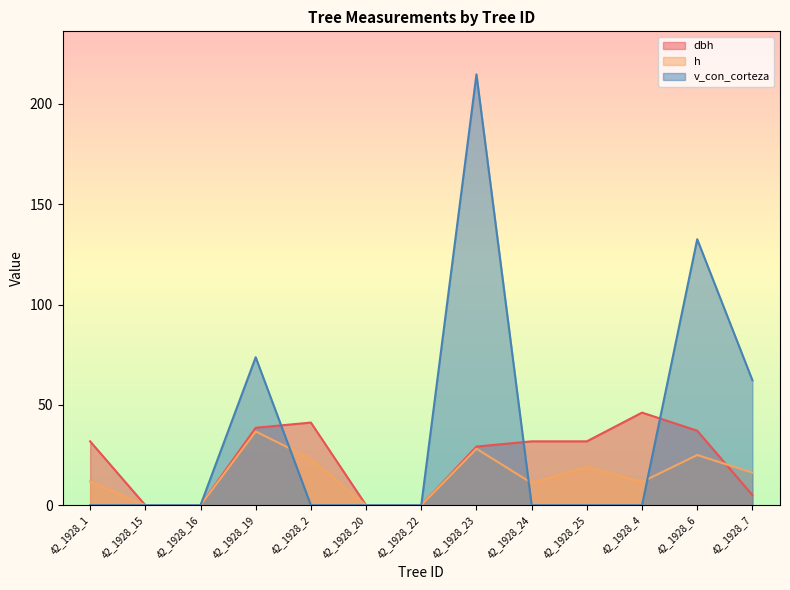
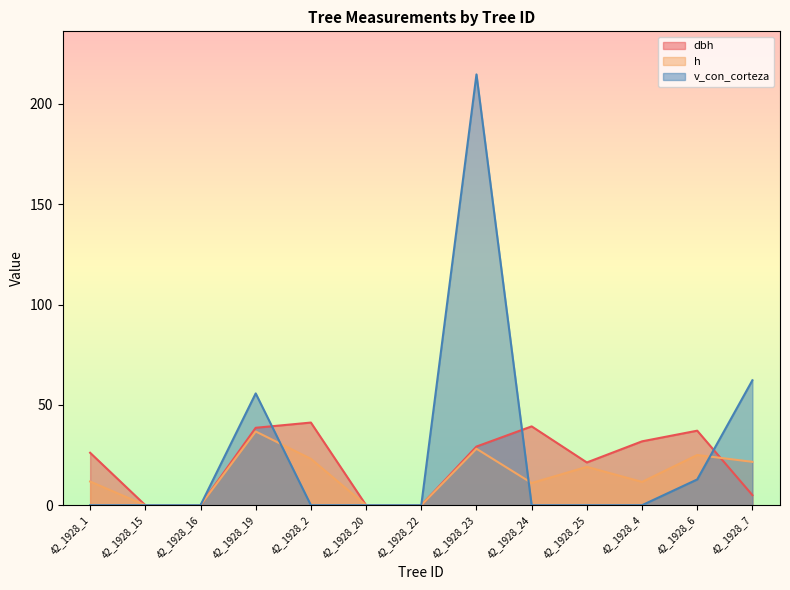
  {
    "dbh": {
-     "42_1928_1": 32,
+     "42_1928_1": 26,
      "42_1928_19": 39,
      "42_1928_2": 41,
-     "42_1928_24": 32,
-     "42_1928_25": 32,
-     "42_1928_4": 46,
+     "42_1928_24": 39,
+     "42_1928_25": 21,
+     "42_1928_4": 32,
      "42_1928_6": 37,
      "42_1928_7": 5
    },
    "h": {
      "42_1928_1": 12,
      "42_1928_19": 37,
      "42_1928_2": 23,
      "42_1928_24": 11,
      "42_1928_25": 19,
      "42_1928_4": 12,
      "42_1928_6": 25,
-     "42_1928_7": 16
+     "42_1928_7": 22
    },
    "v_con_corteza": {
      "42_1928_1": 0,
-     "42_1928_19": 74,
+     "42_1928_19": 56,
      "42_1928_2": 0,
      "42_1928_23": 215,
      "42_1928_24": 0,
      "42_1928_25": 0,
      "42_1928_4": 0,
-     "42_1928_6": 133,
+     "42_1928_6": 13,
      "42_1928_7": 62
    }
  }
